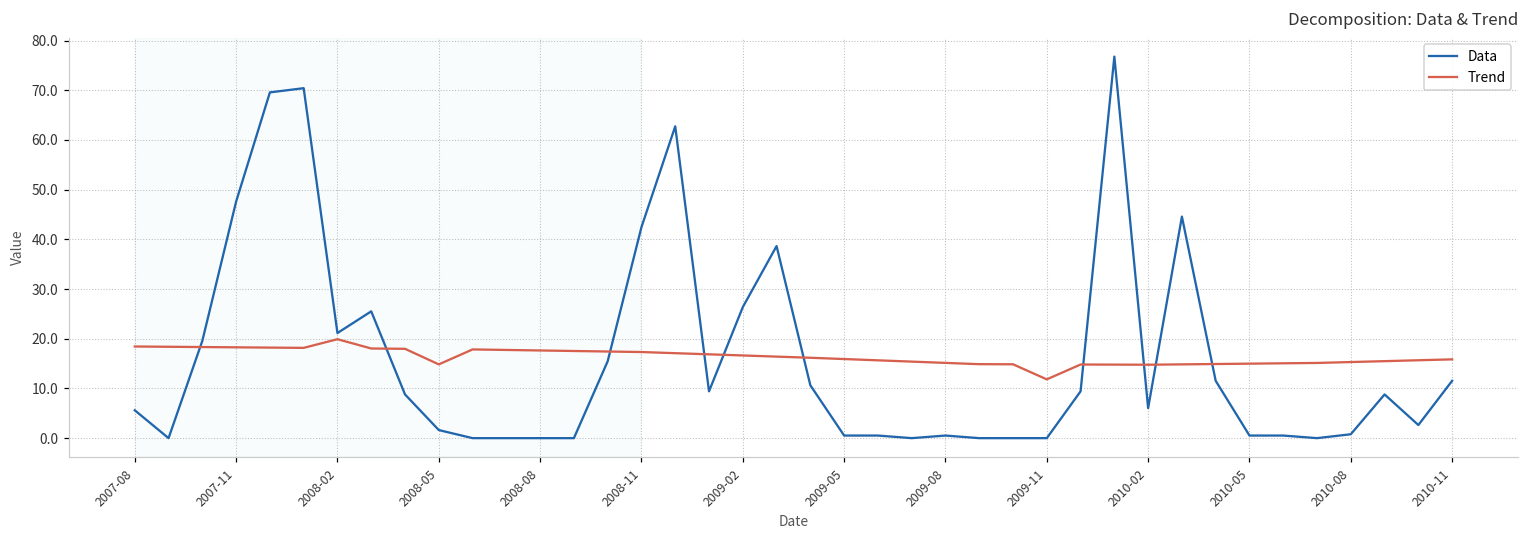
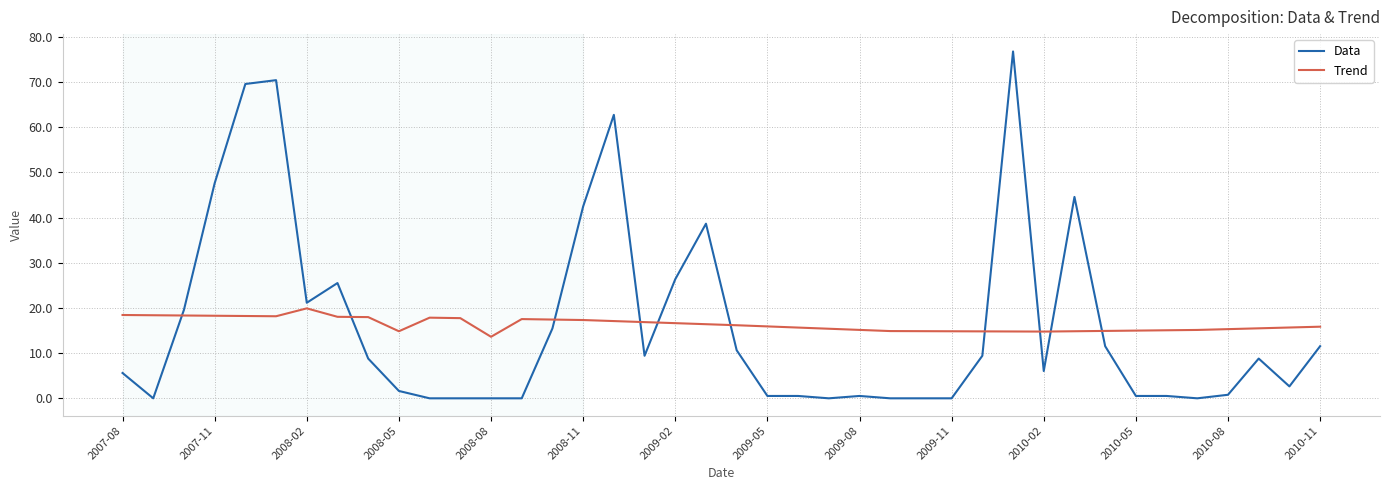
  {
    "Data": {
      "2007-08": 6,
      "2007-11": 48,
      "2008-02": 21,
      "2008-05": 2,
      "2008-08": 0,
      "2008-11": 42,
      "2009-02": 26,
      "2009-05": 1,
      "2009-08": 1,
      "2009-11": 0,
      "2010-02": 6,
      "2010-05": 1,
      "2010-08": 1,
      "2010-11": 12
    },
    "Trend": {
      "2007-08": 18,
      "2007-11": 18,
      "2008-02": 20,
      "2008-05": 15,
-     "2008-08": 18,
+     "2008-08": 14,
      "2008-11": 17,
      "2009-02": 17,
      "2009-05": 16,
      "2009-08": 15,
-     "2009-11": 12,
+     "2009-11": 15,
      "2010-02": 15,
      "2010-05": 15,
      "2010-08": 15,
      "2010-11": 16
    }
  }
